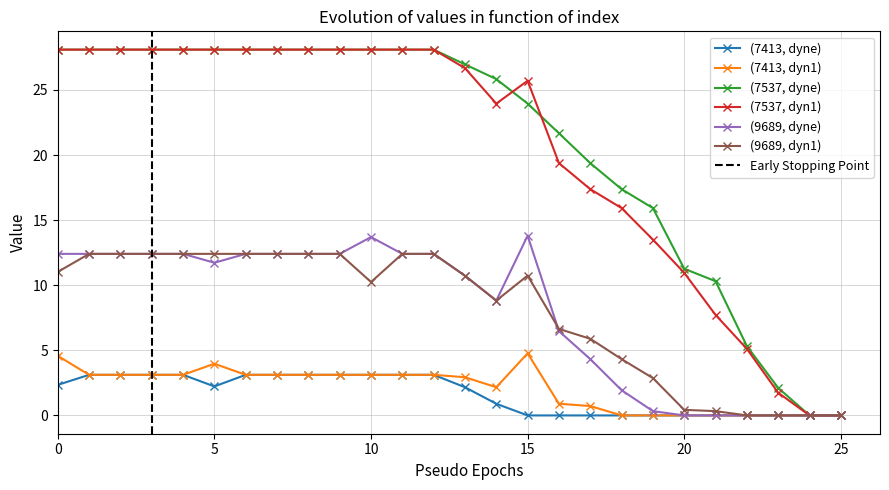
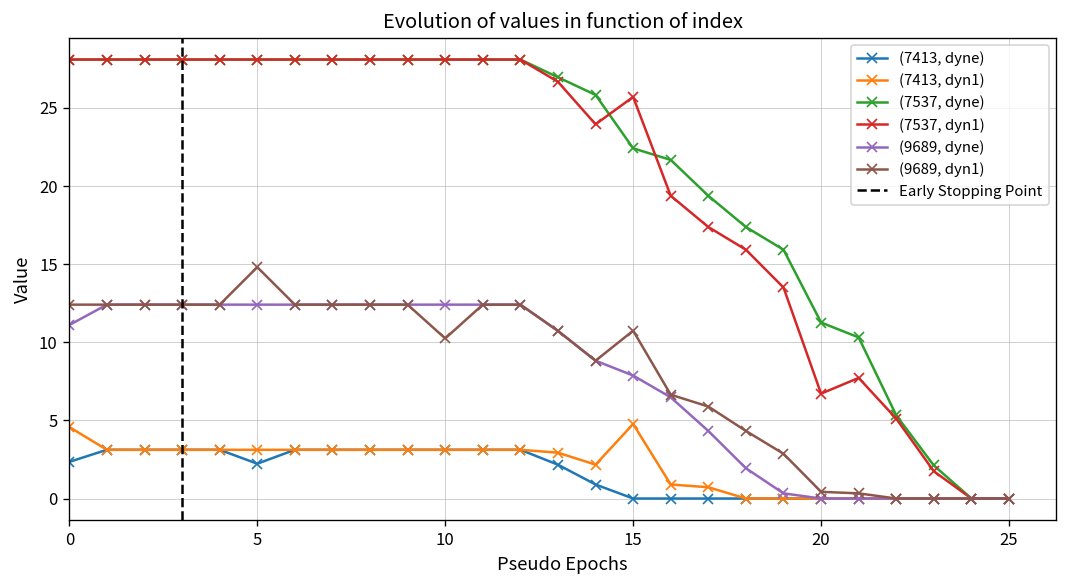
  {
    "(7413, dyne)": {
      "0": 2.3,
      "5": 2.2,
      "15": 0.0
    },
    "(7413, dyn1)": {
      "0": 4.6,
-     "5": 4.0,
+     "5": 3.1,
      "15": 4.8
    },
    "(7537, dyne)": {
-     "15": 23.9,
+     "15": 22.4,
      "20": 11.3
    },
    "(7537, dyn1)": {
      "15": 25.7,
-     "20": 10.9
+     "20": 6.7
    },
    "(9689, dyne)": {
-     "0": 12.4,
-     "5": 11.7,
-     "10": 13.7,
-     "15": 13.8
+     "0": 11.1,
+     "5": 12.4,
+     "10": 12.4,
+     "15": 7.9
    },
    "(9689, dyn1)": {
-     "0": 11.0,
-     "5": 12.4,
+     "0": 12.4,
+     "5": 14.8,
      "10": 10.2,
      "15": 10.7,
      "20": 0.4
    }
  }
